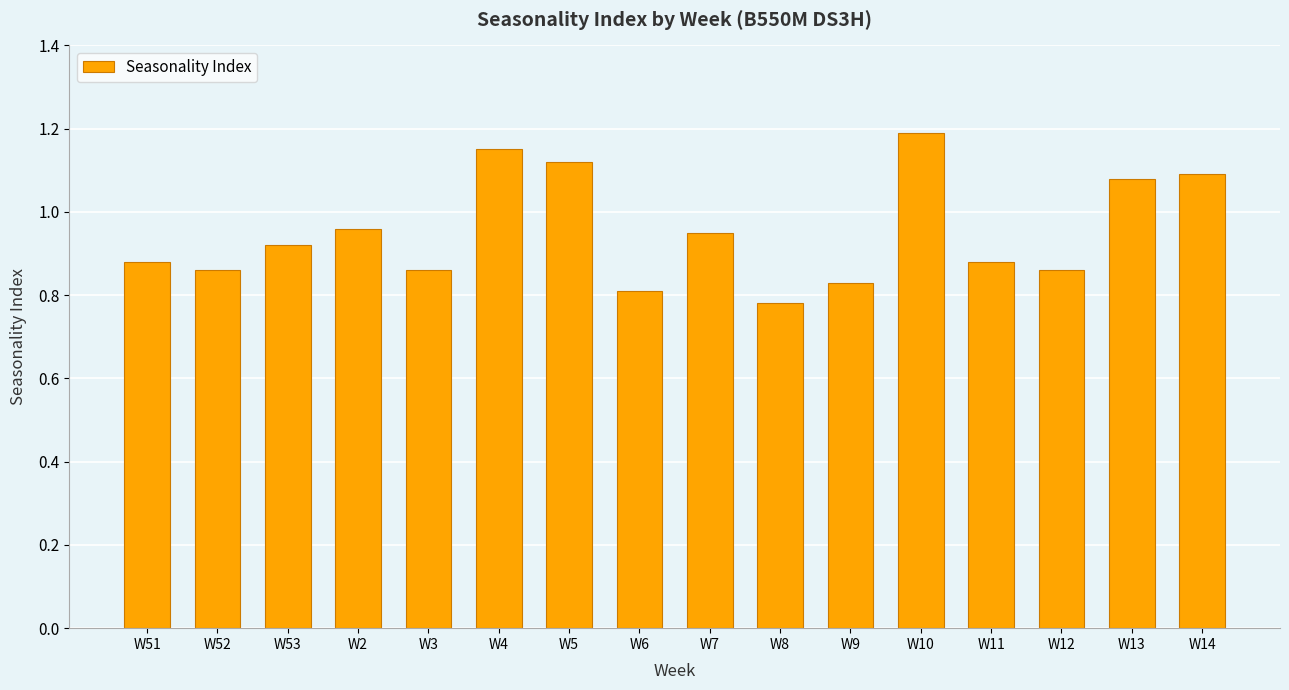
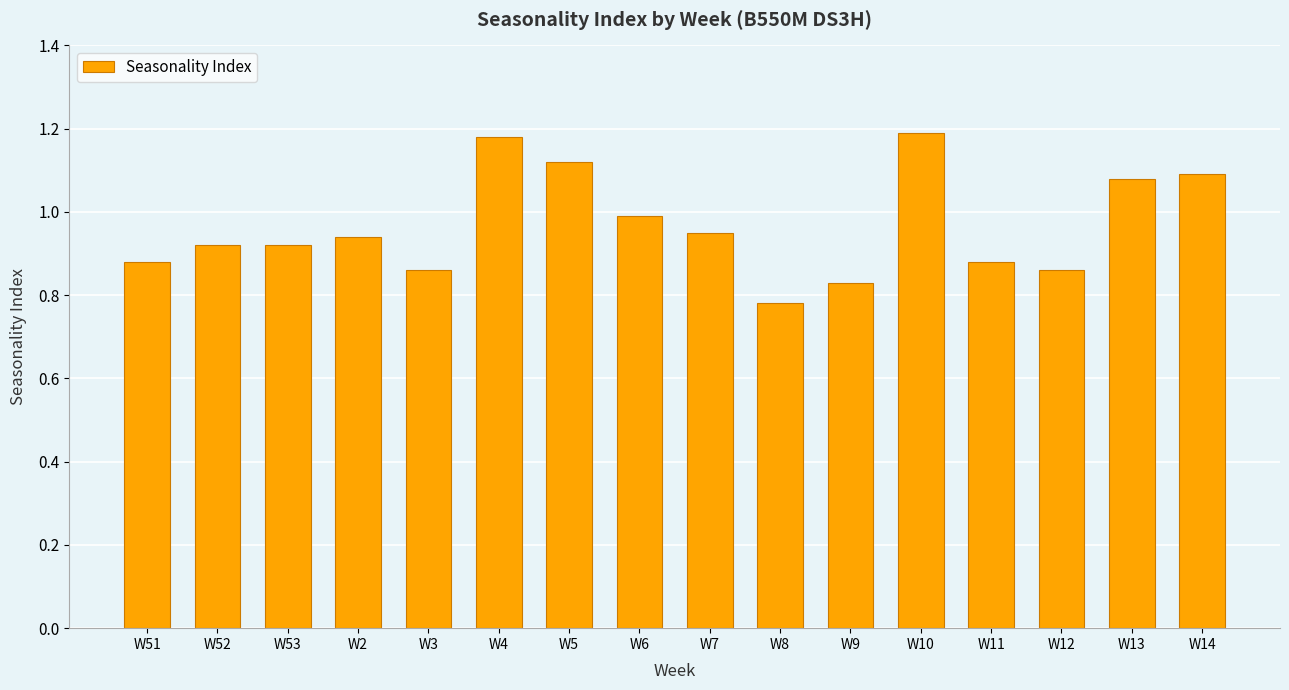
  {
    "W51": 0.88,
-   "W52": 0.86,
+   "W52": 0.92,
    "W53": 0.92,
-   "W2": 0.96,
+   "W2": 0.94,
    "W3": 0.86,
-   "W4": 1.15,
+   "W4": 1.18,
    "W5": 1.12,
-   "W6": 0.81,
+   "W6": 0.99,
    "W7": 0.95,
    "W8": 0.78,
    "W9": 0.83,
    "W10": 1.19,
    "W11": 0.88,
    "W12": 0.86,
    "W13": 1.08,
    "W14": 1.09
  }
